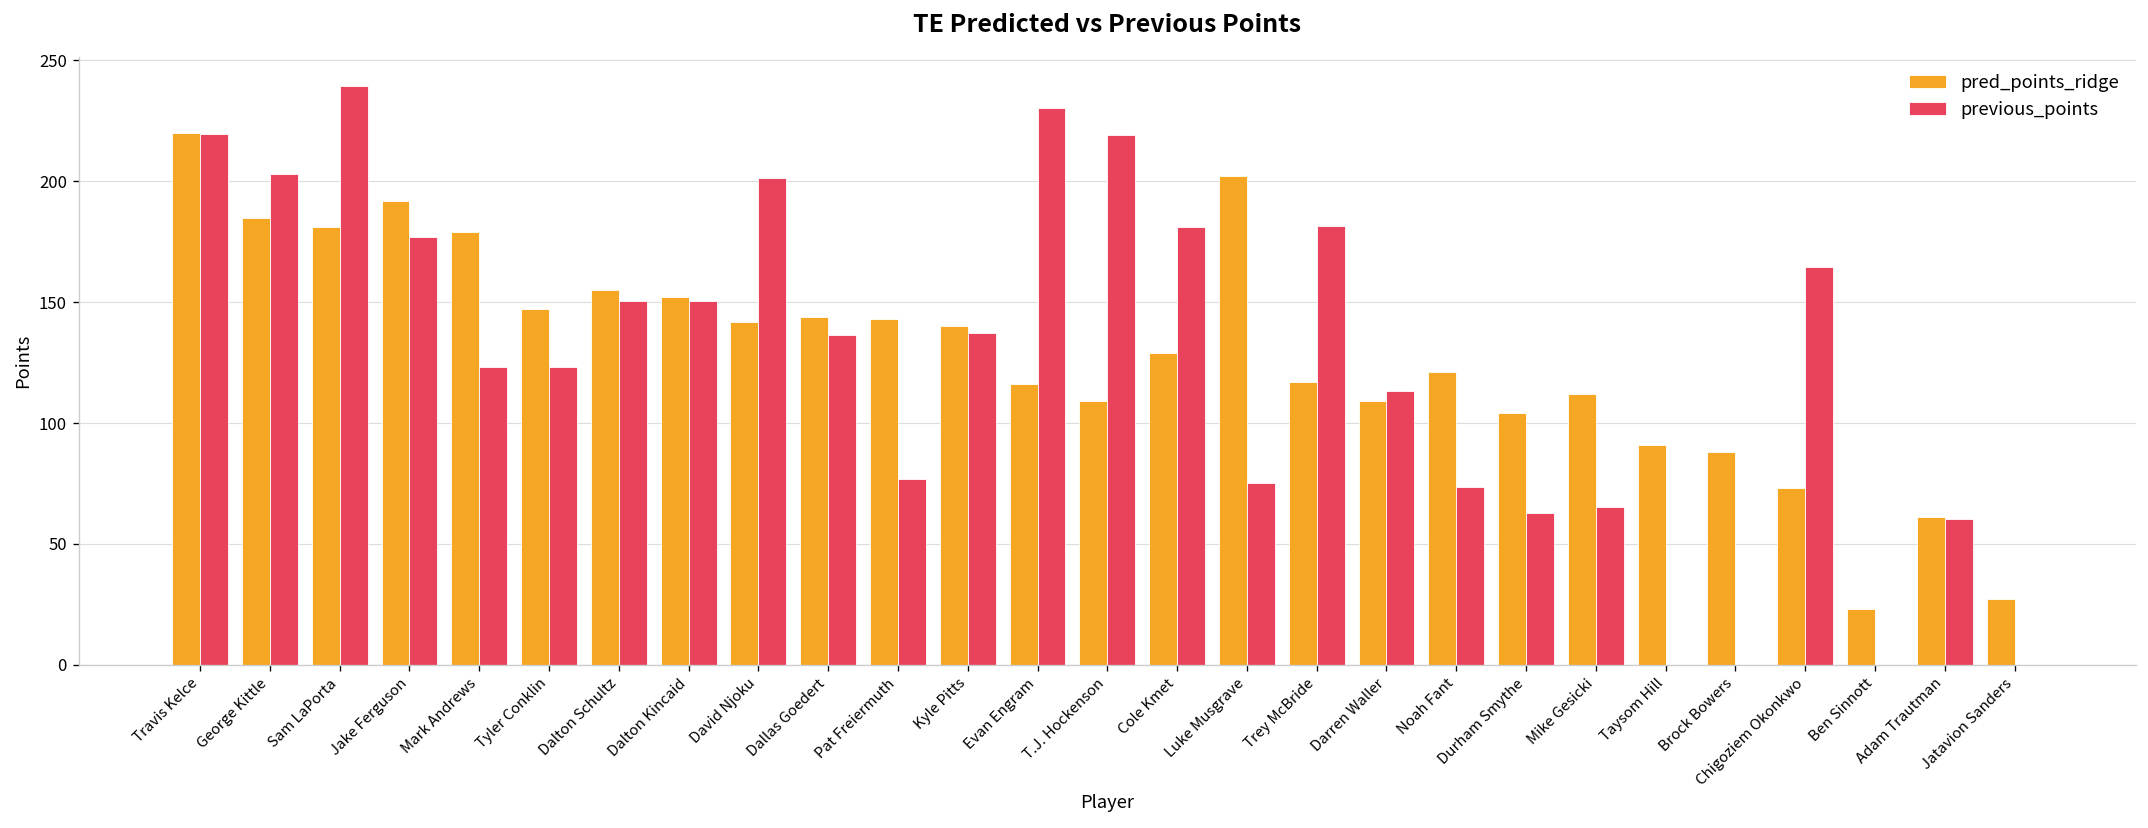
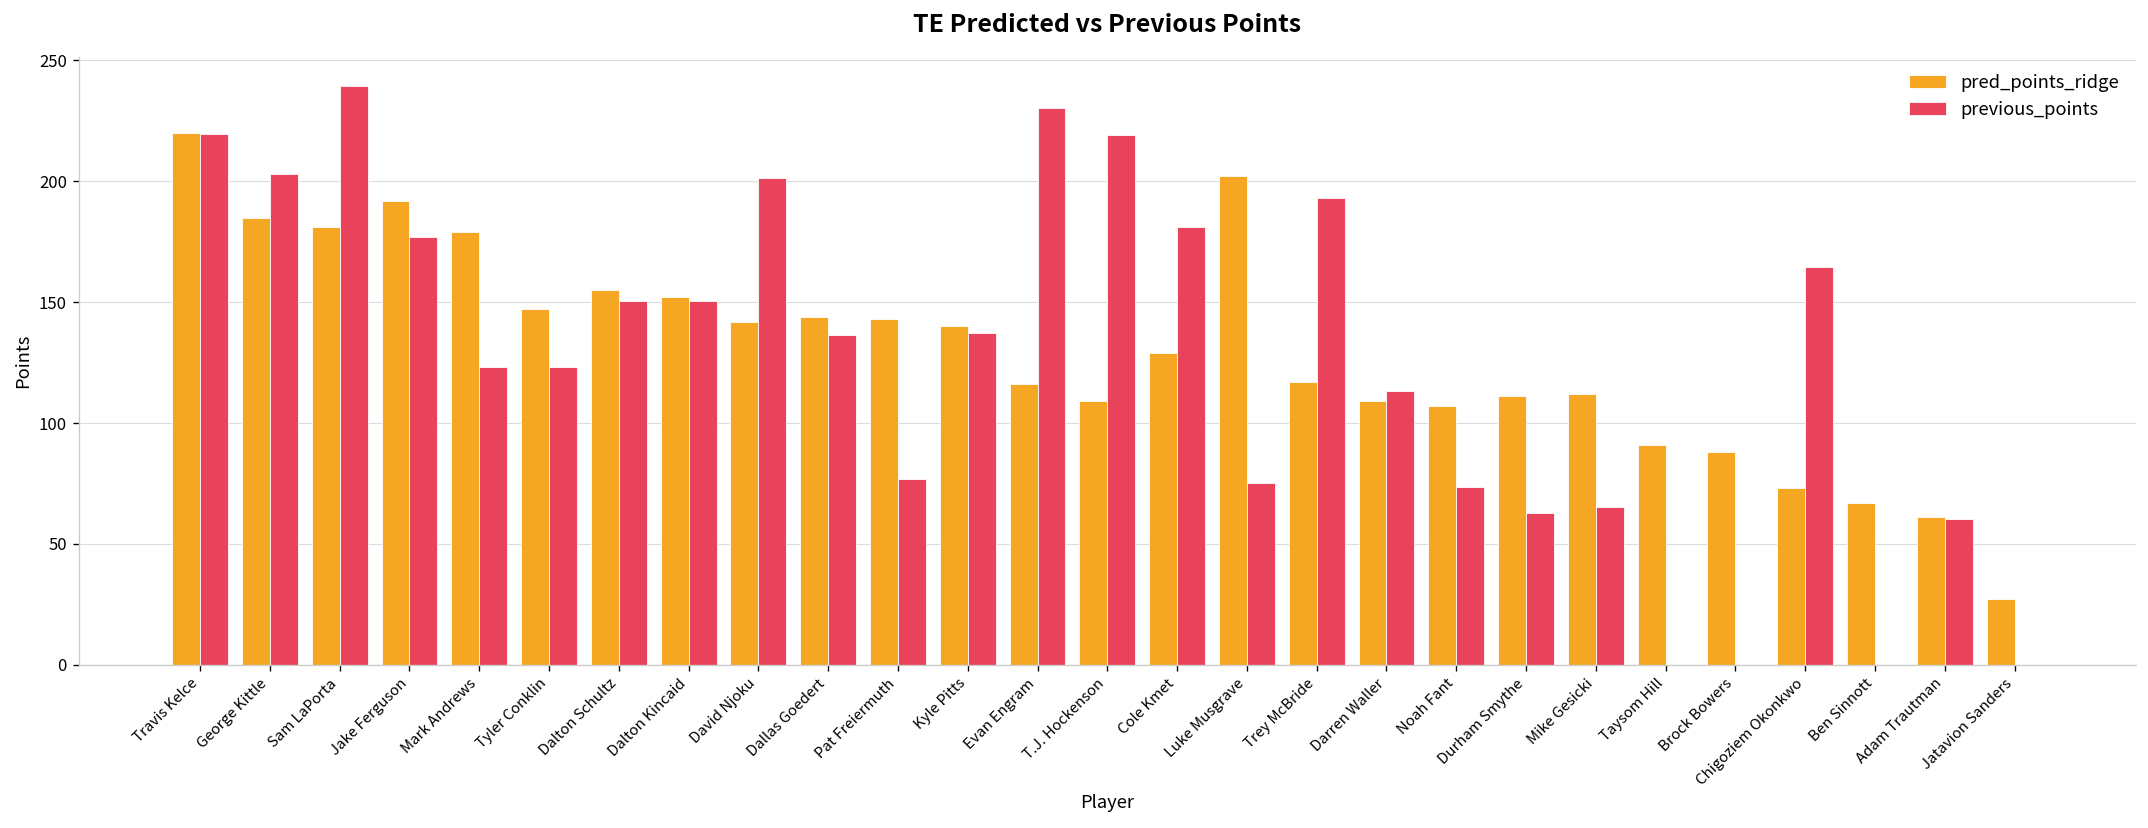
  {
    "pred_points_ridge": {
      "Travis Kelce": 220,
      "George Kittle": 185,
      "Sam LaPorta": 181,
      "Jake Ferguson": 192,
      "Mark Andrews": 179,
      "Tyler Conklin": 147,
      "Dalton Schultz": 155,
      "Dalton Kincaid": 152,
      "David Njoku": 142,
      "Dallas Goedert": 144,
      "Pat Freiermuth": 143,
      "Kyle Pitts": 140,
      "Evan Engram": 116,
      "T.J. Hockenson": 109,
      "Cole Kmet": 129,
      "Luke Musgrave": 202,
      "Trey McBride": 117,
      "Darren Waller": 109,
-     "Noah Fant": 121,
-     "Durham Smythe": 104,
+     "Noah Fant": 107,
+     "Durham Smythe": 111,
      "Mike Gesicki": 112,
      "Taysom Hill": 91,
      "Brock Bowers": 88,
      "Chigoziem Okonkwo": 73,
-     "Ben Sinnott": 23,
+     "Ben Sinnott": 67,
      "Adam Trautman": 61,
      "Jatavion Sanders": 27
    },
    "previous_points": {
      "Travis Kelce": 219,
      "George Kittle": 203,
      "Sam LaPorta": 239,
      "Jake Ferguson": 177,
      "Mark Andrews": 123,
      "Tyler Conklin": 123,
      "Dalton Schultz": 151,
      "Dalton Kincaid": 150,
      "David Njoku": 201,
      "Dallas Goedert": 136,
      "Pat Freiermuth": 77,
      "Kyle Pitts": 137,
      "Evan Engram": 230,
      "T.J. Hockenson": 219,
      "Cole Kmet": 181,
      "Luke Musgrave": 75,
-     "Trey McBride": 182,
+     "Trey McBride": 193,
      "Darren Waller": 113,
      "Noah Fant": 73,
      "Durham Smythe": 63,
      "Mike Gesicki": 65,
      "Taysom Hill": 0,
      "Brock Bowers": 0,
      "Chigoziem Okonkwo": 165,
      "Ben Sinnott": 0,
      "Adam Trautman": 60,
      "Jatavion Sanders": 0
    }
  }
